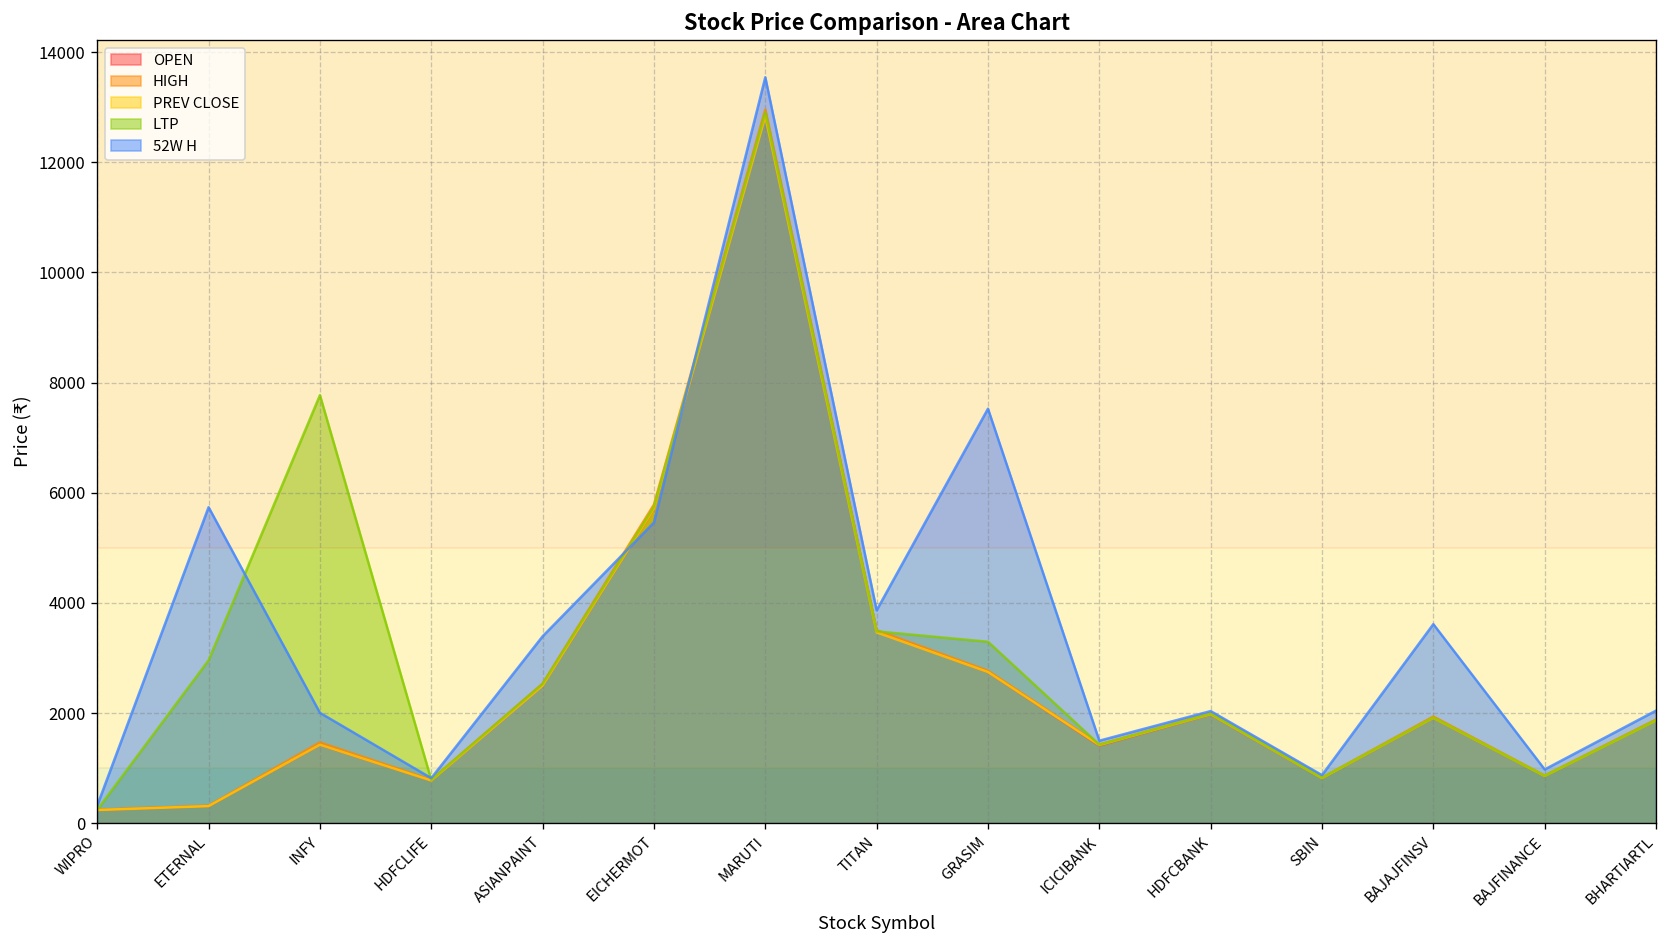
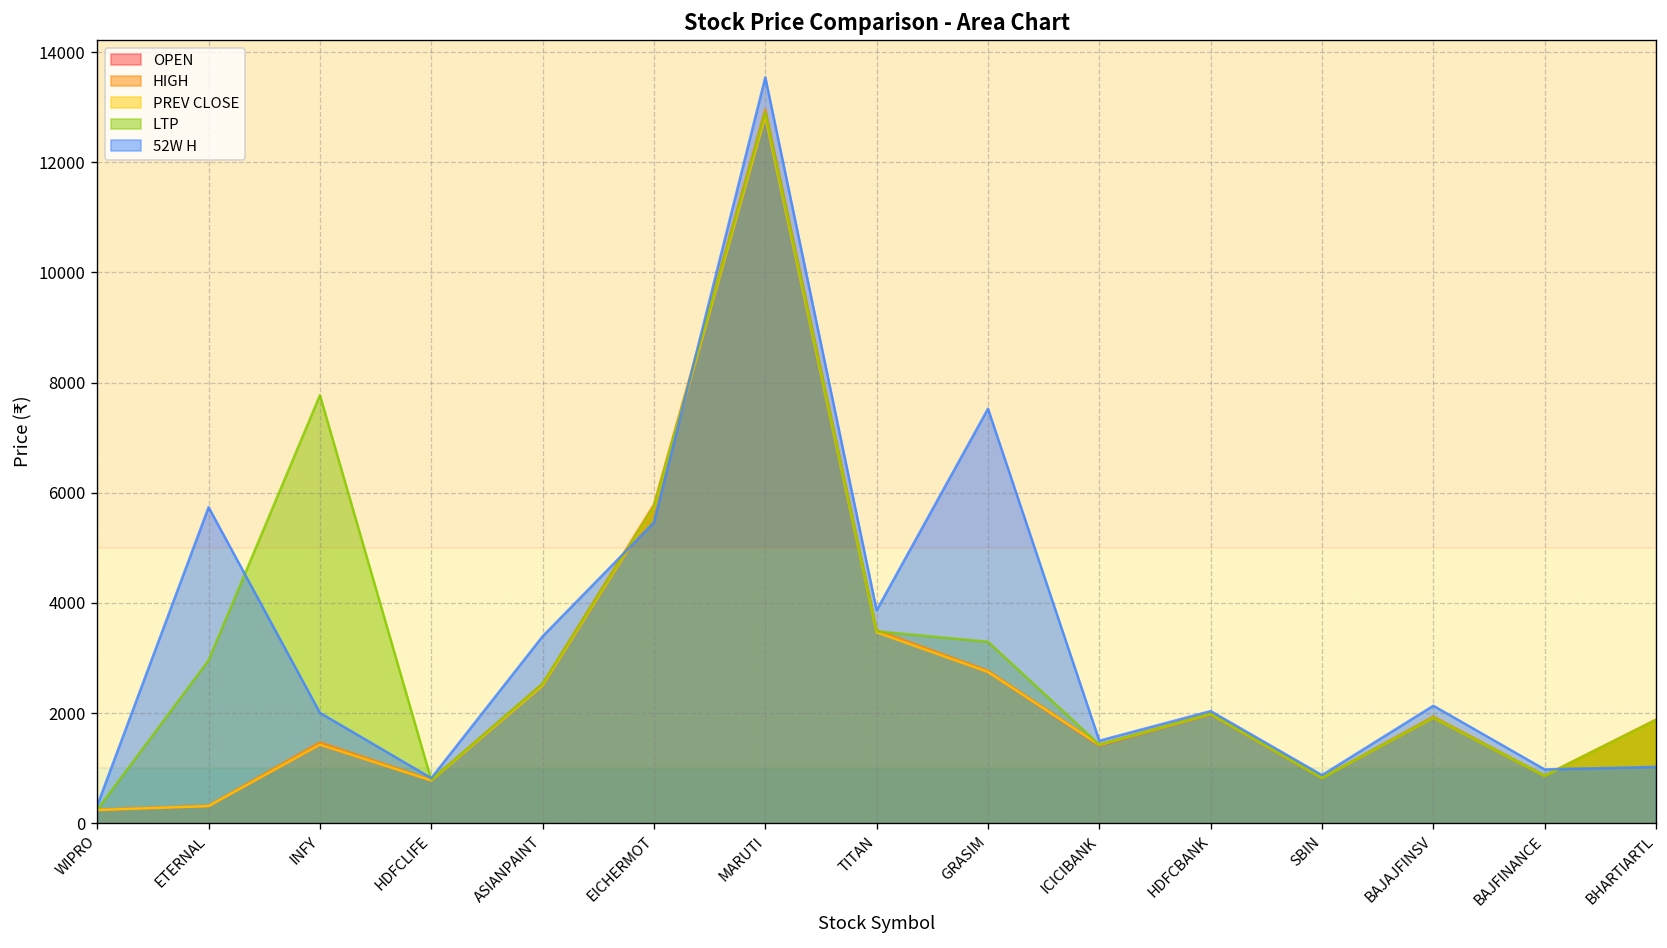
  {
    "LTP": {
      "ETERNAL": 3000,
      "INFY": 7800,
      "GRASIM": 3300
    },
    "52W H": {
      "WIPRO": 300,
      "ETERNAL": 5700,
      "INFY": 2000,
      "ASIANPAINT": 3400,
      "EICHERMOT": 5500,
      "MARUTI": 13500,
      "TITAN": 3900,
      "GRASIM": 7500,
      "ICICIBANK": 1500,
-     "BAJAJFINSV": 3600,
+     "BAJAJFINSV": 2100,
      "BAJFINANCE": 1000,
-     "BHARTIARTL": 2000
+     "BHARTIARTL": 1000
    }
  }
